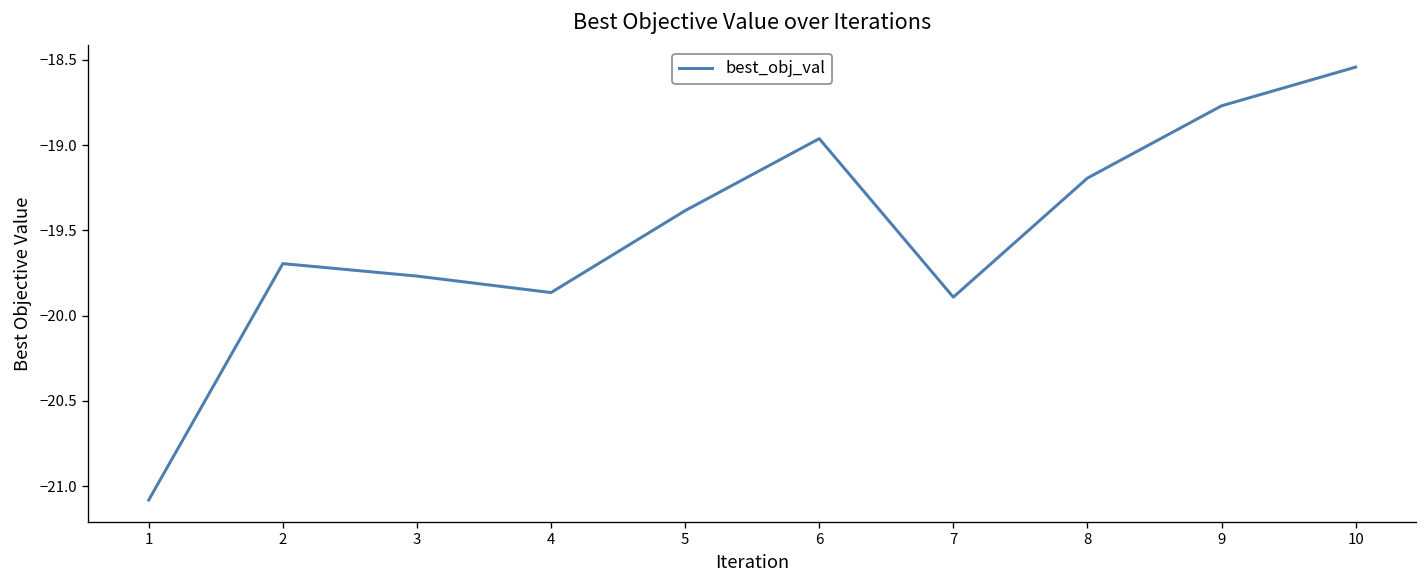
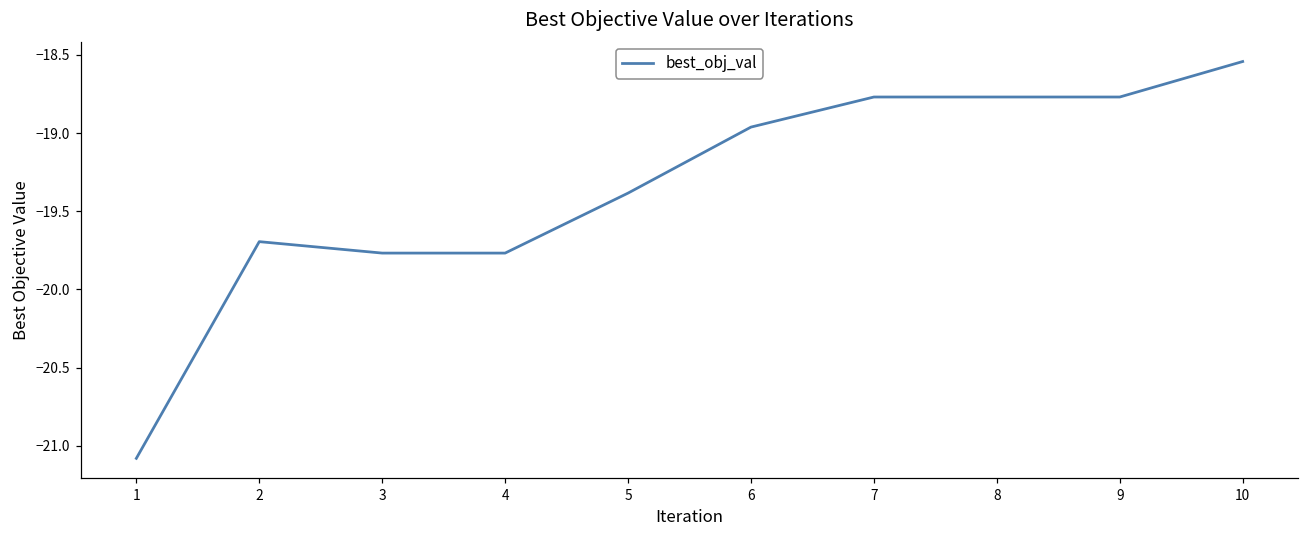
  {
    "1": -21.08,
    "2": -19.69,
    "3": -19.77,
-   "4": -19.86,
+   "4": -19.77,
    "5": -19.38,
    "6": -18.96,
-   "7": -19.89,
-   "8": -19.19,
+   "7": -18.77,
+   "8": -18.77,
    "9": -18.77,
    "10": -18.54
  }
